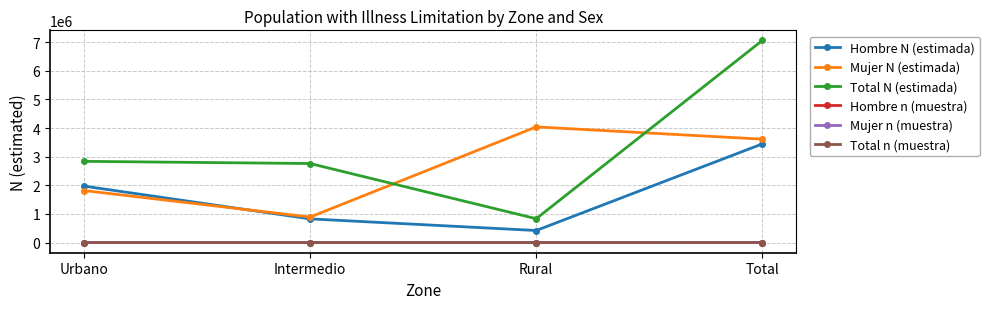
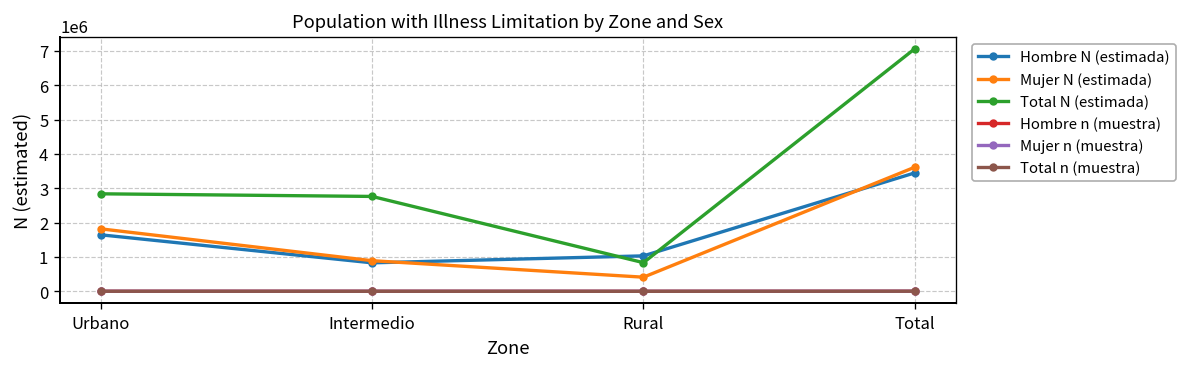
  {
    "Hombre N (estimada)": {
-     "Urbano": 2000000,
-     "Rural": 400000,
+     "Urbano": 1600000,
+     "Rural": 1000000,
      "Total": 3400000
    },
    "Mujer N (estimada)": {
      "Urbano": 1800000,
-     "Rural": 4000000,
+     "Rural": 400000,
      "Total": 3600000
    },
    "Total N (estimada)": {
      "Urbano": 2800000,
      "Intermedio": 2800000,
      "Rural": 800000,
      "Total": 7100000
    },
    "Total n (muestra)": {
      "Urbano": 0,
      "Intermedio": 0,
      "Rural": 0,
      "Total": 0
    }
  }
